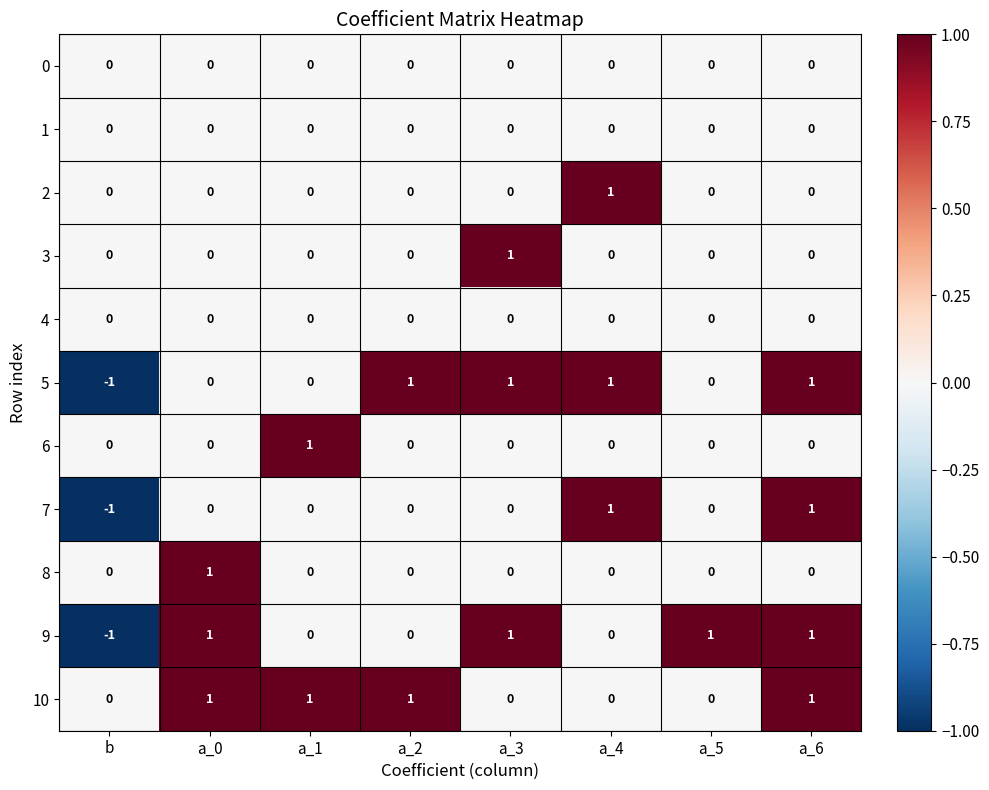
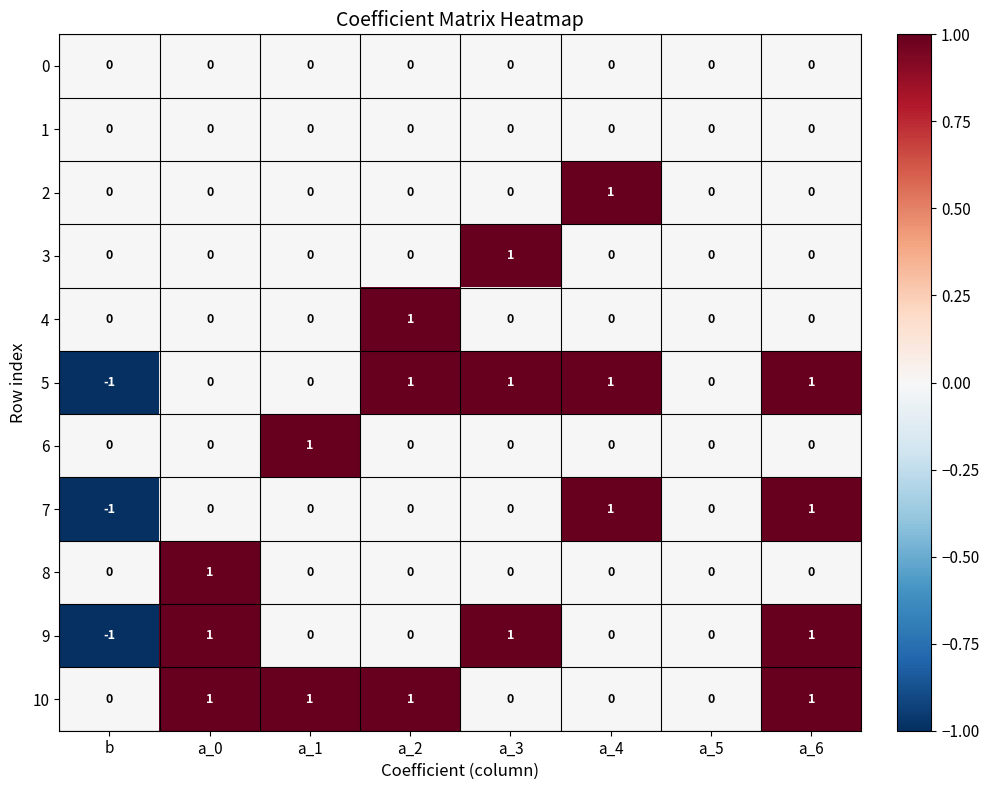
  {
    "0": {
      "b": 0,
      "a_0": 0,
      "a_1": 0,
      "a_2": 0,
      "a_3": 0,
      "a_4": 0,
      "a_5": 0,
      "a_6": 0
    },
    "1": {
      "b": 0,
      "a_0": 0,
      "a_1": 0,
      "a_2": 0,
      "a_3": 0,
      "a_4": 0,
      "a_5": 0,
      "a_6": 0
    },
    "2": {
      "b": 0,
      "a_0": 0,
      "a_1": 0,
      "a_2": 0,
      "a_3": 0,
      "a_4": 1,
      "a_5": 0,
      "a_6": 0
    },
    "3": {
      "b": 0,
      "a_0": 0,
      "a_1": 0,
      "a_2": 0,
      "a_3": 1,
      "a_4": 0,
      "a_5": 0,
      "a_6": 0
    },
    "4": {
      "b": 0,
      "a_0": 0,
      "a_1": 0,
-     "a_2": 0,
+     "a_2": 1,
      "a_3": 0,
      "a_4": 0,
      "a_5": 0,
      "a_6": 0
    },
    "5": {
      "b": -1,
      "a_0": 0,
      "a_1": 0,
      "a_2": 1,
      "a_3": 1,
      "a_4": 1,
      "a_5": 0,
      "a_6": 1
    },
    "6": {
      "b": 0,
      "a_0": 0,
      "a_1": 1,
      "a_2": 0,
      "a_3": 0,
      "a_4": 0,
      "a_5": 0,
      "a_6": 0
    },
    "7": {
      "b": -1,
      "a_0": 0,
      "a_1": 0,
      "a_2": 0,
      "a_3": 0,
      "a_4": 1,
      "a_5": 0,
      "a_6": 1
    },
    "8": {
      "b": 0,
      "a_0": 1,
      "a_1": 0,
      "a_2": 0,
      "a_3": 0,
      "a_4": 0,
      "a_5": 0,
      "a_6": 0
    },
    "9": {
      "b": -1,
      "a_0": 1,
      "a_1": 0,
      "a_2": 0,
      "a_3": 1,
      "a_4": 0,
-     "a_5": 1,
+     "a_5": 0,
      "a_6": 1
    },
    "10": {
      "b": 0,
      "a_0": 1,
      "a_1": 1,
      "a_2": 1,
      "a_3": 0,
      "a_4": 0,
      "a_5": 0,
      "a_6": 1
    }
  }
